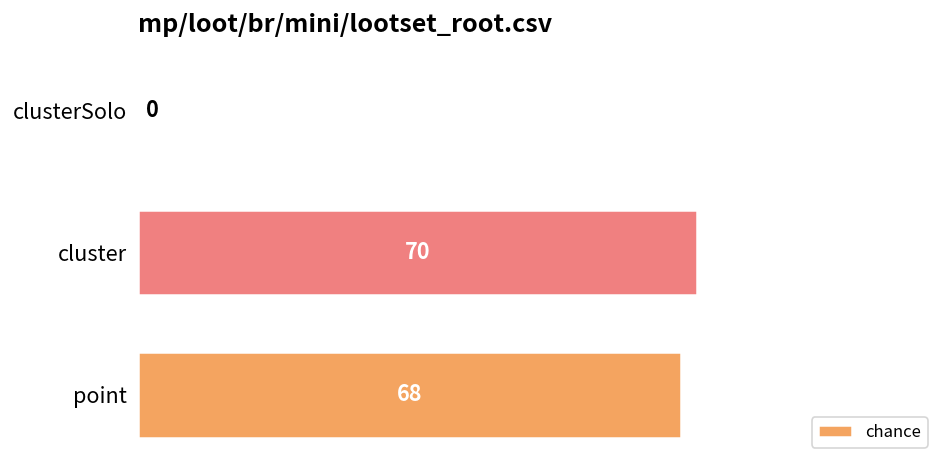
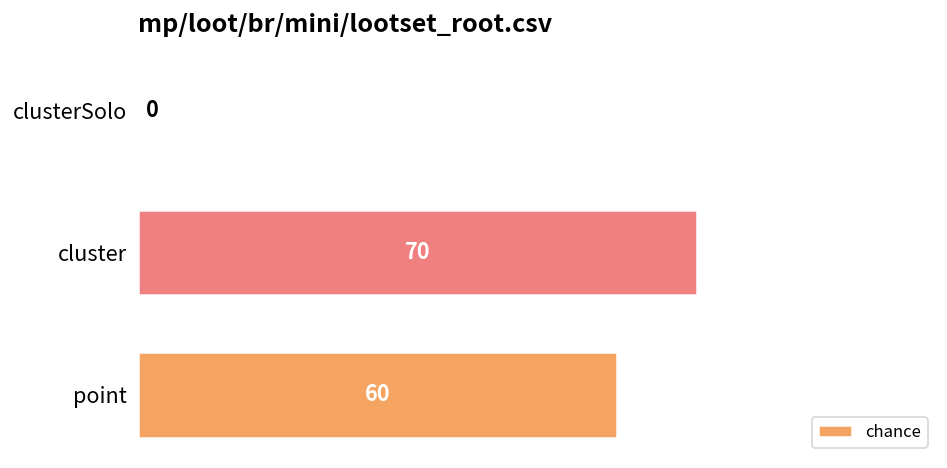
  {
    "clusterSolo": 0,
    "cluster": 70,
-   "point": 68
+   "point": 60
  }
